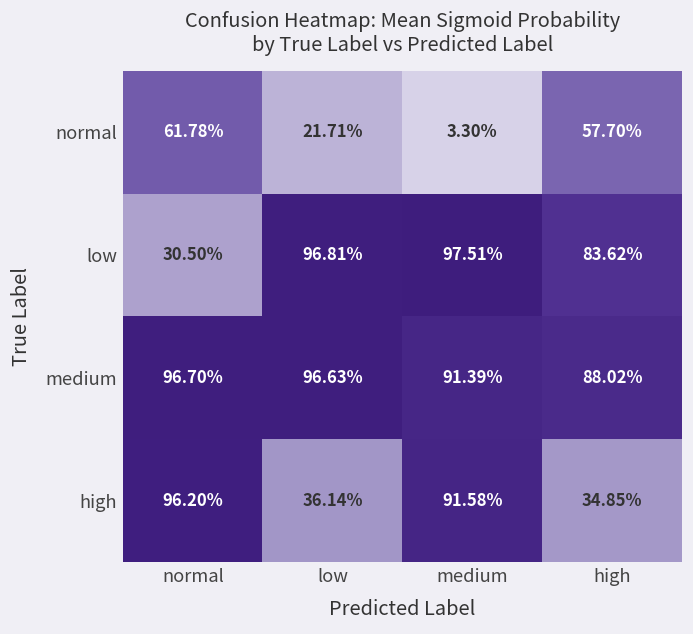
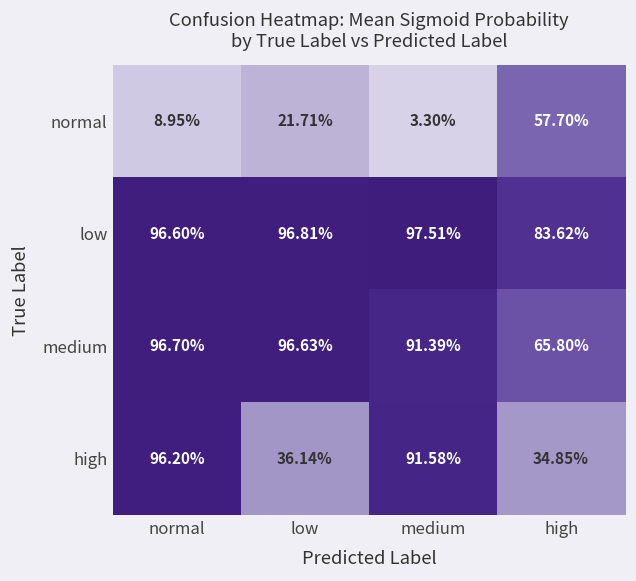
  {
    "normal": {
-     "normal": "61.78%",
+     "normal": "8.95%",
      "low": "21.71%",
      "medium": "3.30%",
      "high": "57.70%"
    },
    "low": {
-     "normal": "30.50%",
+     "normal": "96.60%",
      "low": "96.81%",
      "medium": "97.51%",
      "high": "83.62%"
    },
    "medium": {
      "normal": "96.70%",
      "low": "96.63%",
      "medium": "91.39%",
-     "high": "88.02%"
+     "high": "65.80%"
    },
    "high": {
      "normal": "96.20%",
      "low": "36.14%",
      "medium": "91.58%",
      "high": "34.85%"
    }
  }
